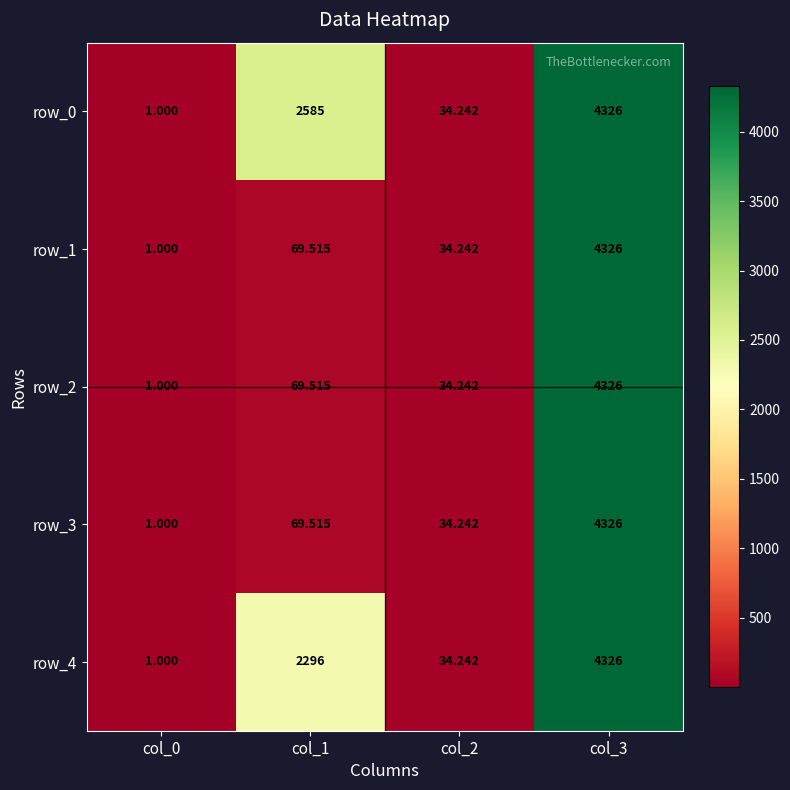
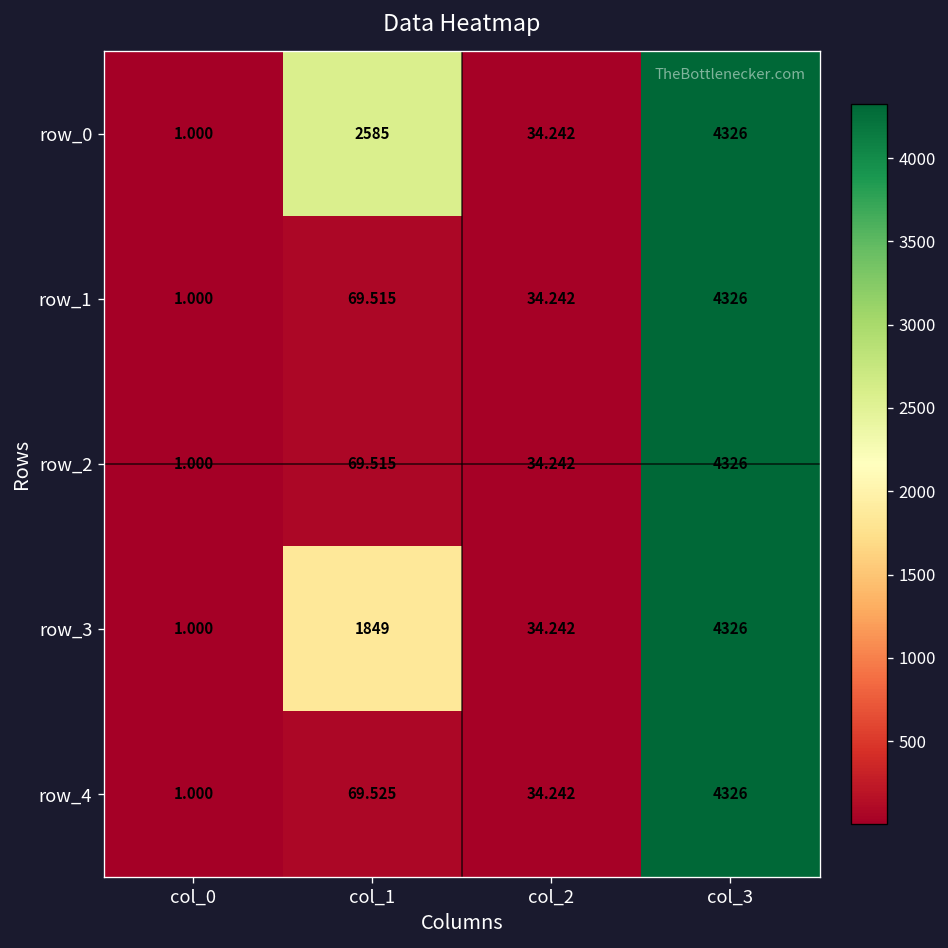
  {
    "row_0": {
      "col_0": 1.000,
      "col_1": 2585,
      "col_2": 34.242
    },
    "row_1": {
      "col_0": 1.000,
      "col_1": 69.515,
      "col_2": 34.242,
      "col_3": 4326
    },
    "row_2": {
      "col_0": 1.000,
      "col_1": 69.515,
      "col_2": 34.242,
      "col_3": 4326
    },
    "row_3": {
      "col_0": 1.000,
-     "col_1": 69.515,
+     "col_1": 1849,
      "col_2": 34.242,
      "col_3": 4326
    },
    "row_4": {
      "col_0": 1.000,
-     "col_1": 2296,
+     "col_1": 69.525,
      "col_2": 34.242,
      "col_3": 4326
    }
  }
